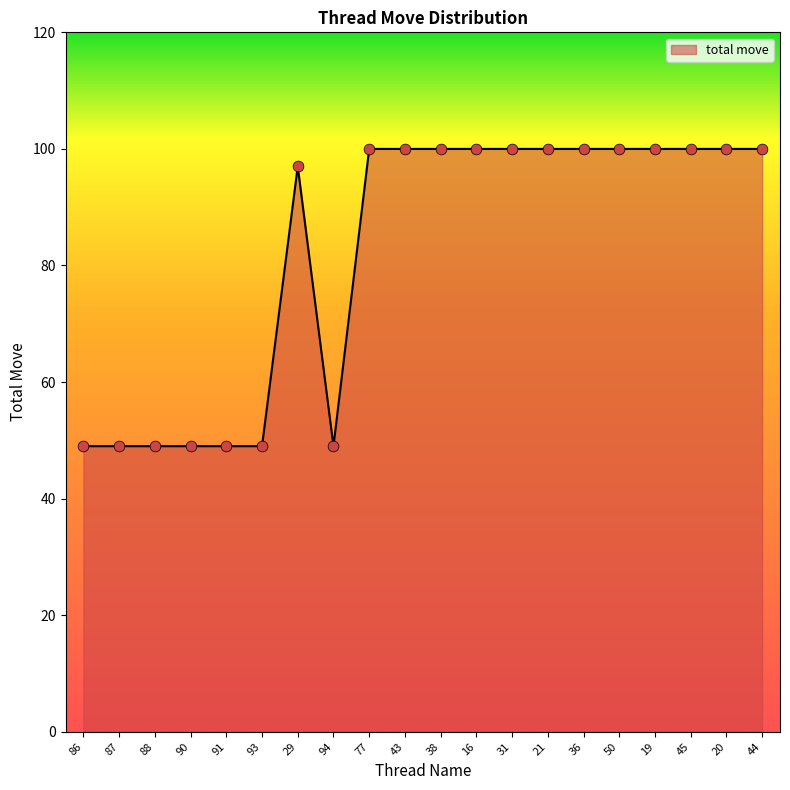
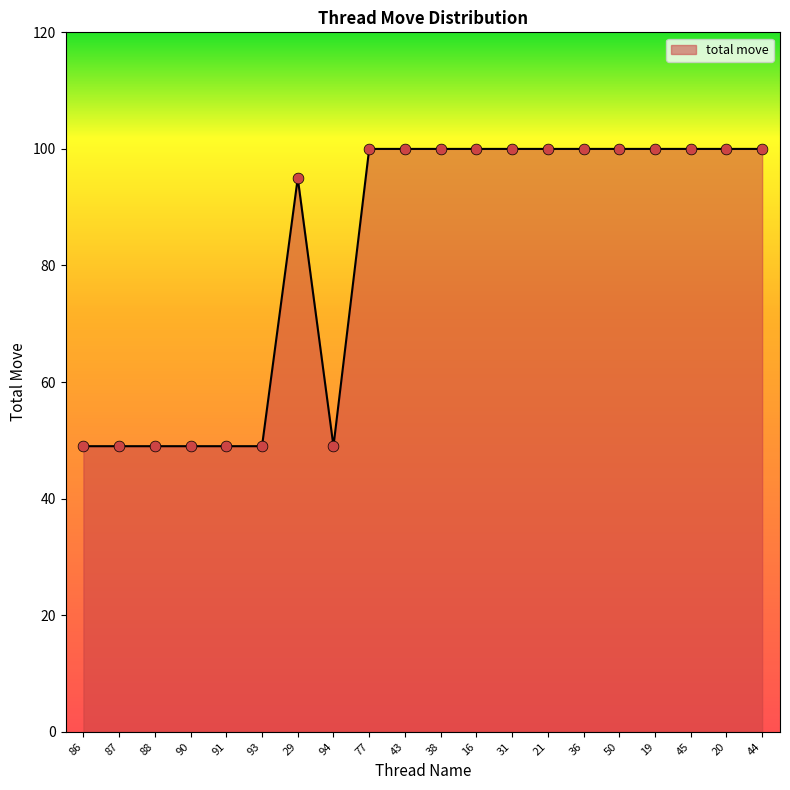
  {
    "86": 49,
    "87": 49,
    "88": 49,
    "90": 49,
    "91": 49,
    "93": 49,
-   "29": 97,
+   "29": 95,
    "94": 49,
    "77": 100,
    "43": 100,
    "38": 100,
    "16": 100,
    "31": 100,
    "21": 100,
    "36": 100,
    "50": 100,
    "19": 100,
    "45": 100,
    "20": 100,
    "44": 100
  }
